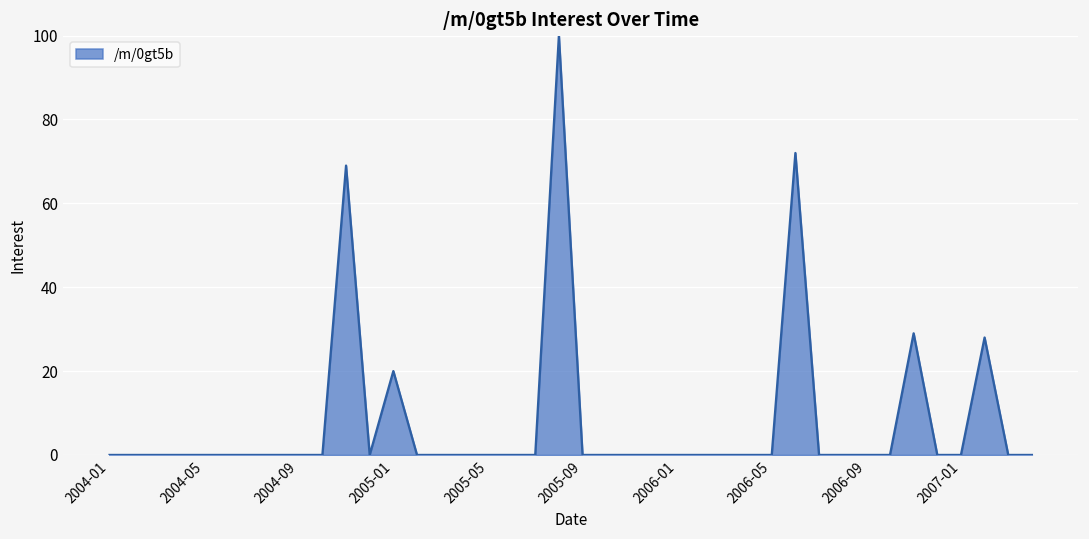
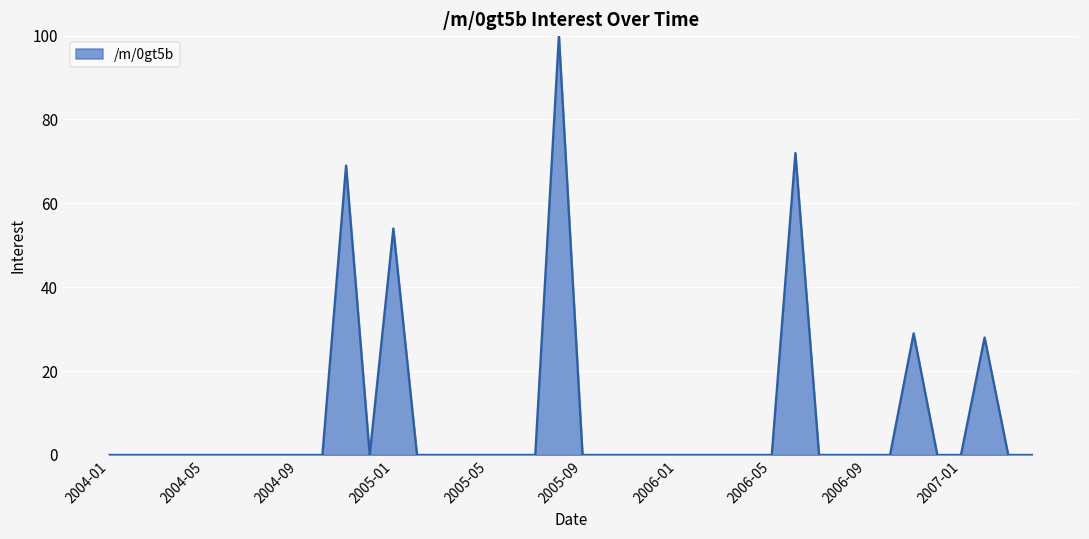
  {
    "2004-01": 0,
    "2004-05": 0,
    "2004-09": 0,
-   "2005-01": 20,
+   "2005-01": 54,
    "2005-05": 0,
    "2005-09": 0,
    "2006-01": 0,
    "2006-05": 0,
    "2006-09": 0,
    "2007-01": 0
  }
